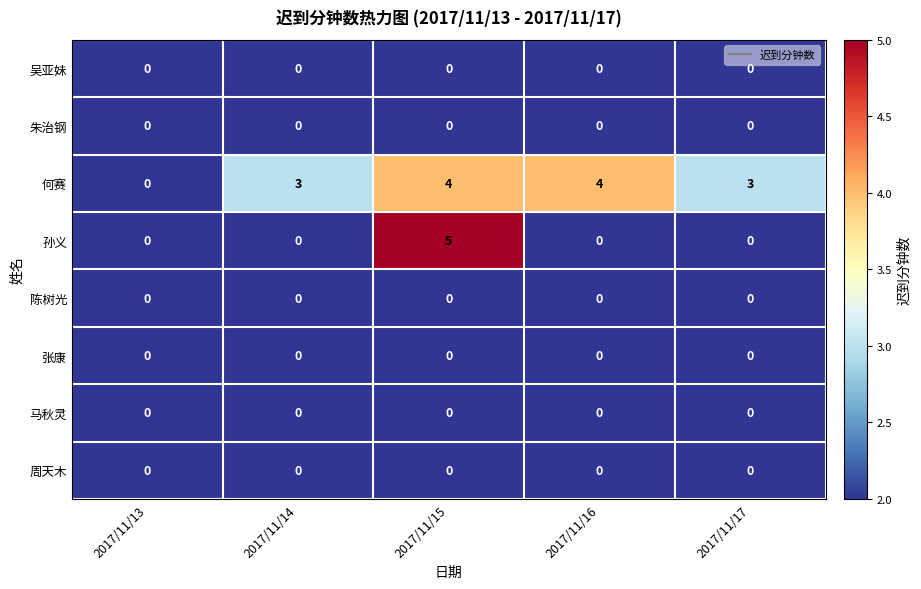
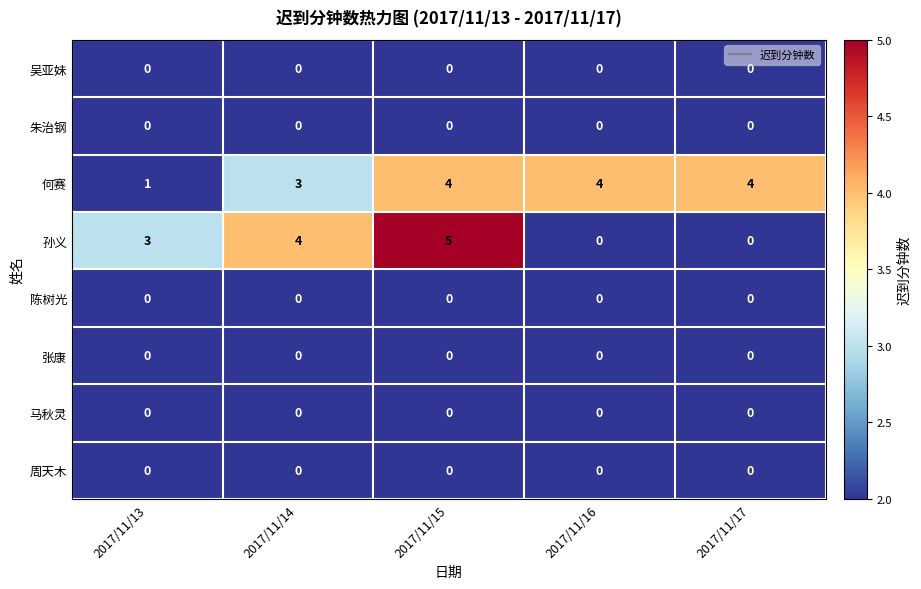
  {
    "吴亚妹": {
      "2017/11/13": 0,
      "2017/11/14": 0,
      "2017/11/15": 0,
      "2017/11/16": 0
    },
    "朱治钢": {
      "2017/11/13": 0,
      "2017/11/14": 0,
      "2017/11/15": 0,
      "2017/11/16": 0,
      "2017/11/17": 0
    },
    "何赛": {
-     "2017/11/13": 0,
+     "2017/11/13": 1,
      "2017/11/14": 3,
      "2017/11/15": 4,
      "2017/11/16": 4,
-     "2017/11/17": 3
+     "2017/11/17": 4
    },
    "孙义": {
-     "2017/11/13": 0,
-     "2017/11/14": 0,
+     "2017/11/13": 3,
+     "2017/11/14": 4,
      "2017/11/15": 5,
      "2017/11/16": 0,
      "2017/11/17": 0
    },
    "陈树光": {
      "2017/11/13": 0,
      "2017/11/14": 0,
      "2017/11/15": 0,
      "2017/11/16": 0,
      "2017/11/17": 0
    },
    "张康": {
      "2017/11/13": 0,
      "2017/11/14": 0,
      "2017/11/15": 0,
      "2017/11/16": 0,
      "2017/11/17": 0
    },
    "马秋灵": {
      "2017/11/13": 0,
      "2017/11/14": 0,
      "2017/11/15": 0,
      "2017/11/16": 0,
      "2017/11/17": 0
    },
    "周天木": {
      "2017/11/13": 0,
      "2017/11/14": 0,
      "2017/11/15": 0,
      "2017/11/16": 0,
      "2017/11/17": 0
    }
  }
